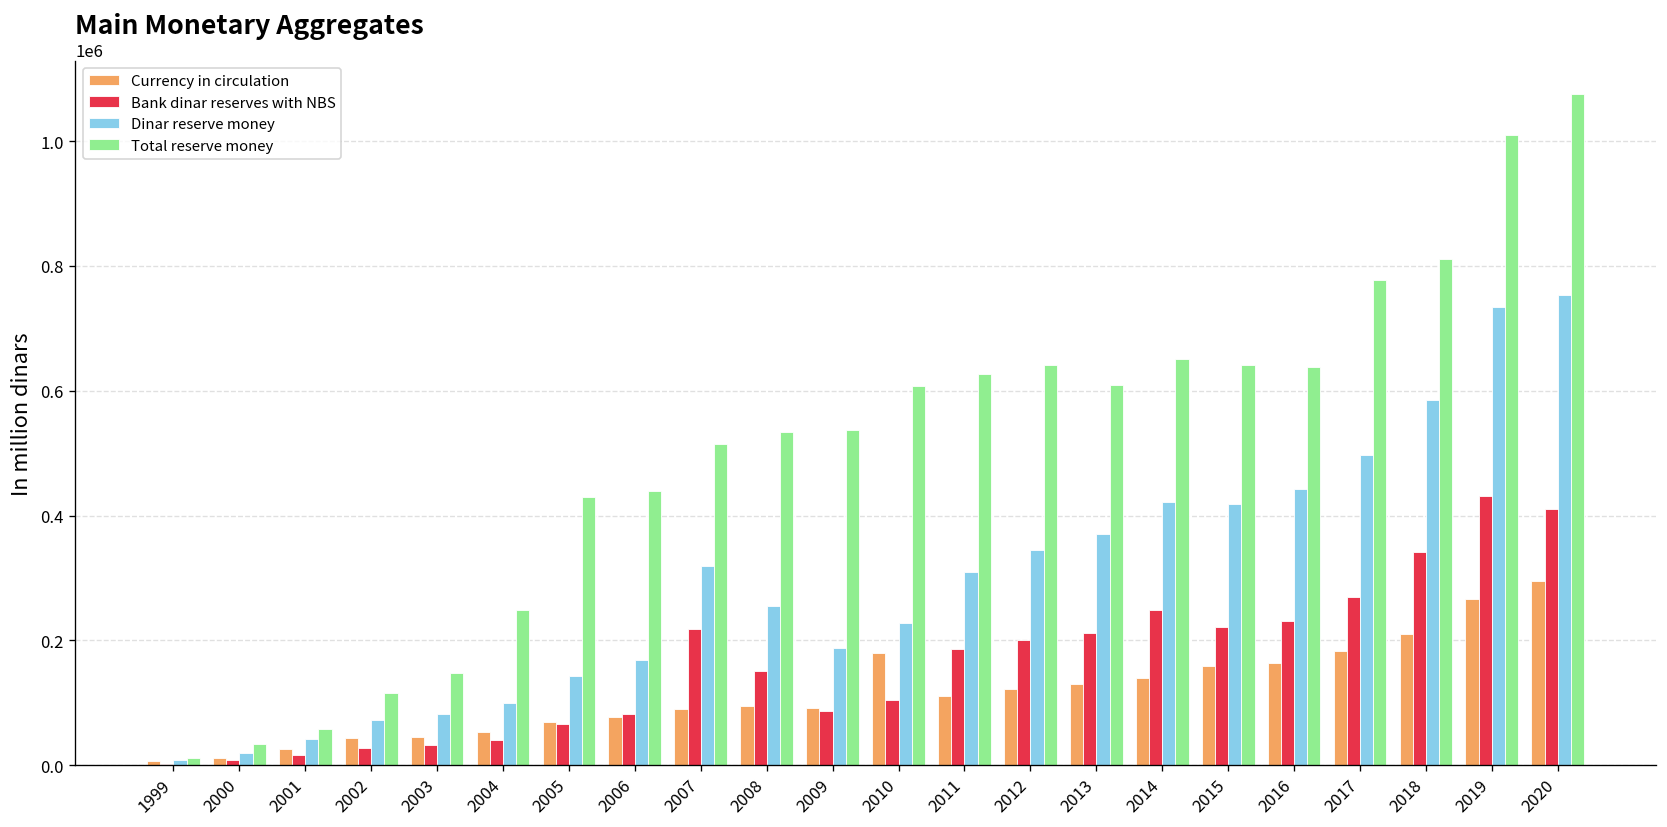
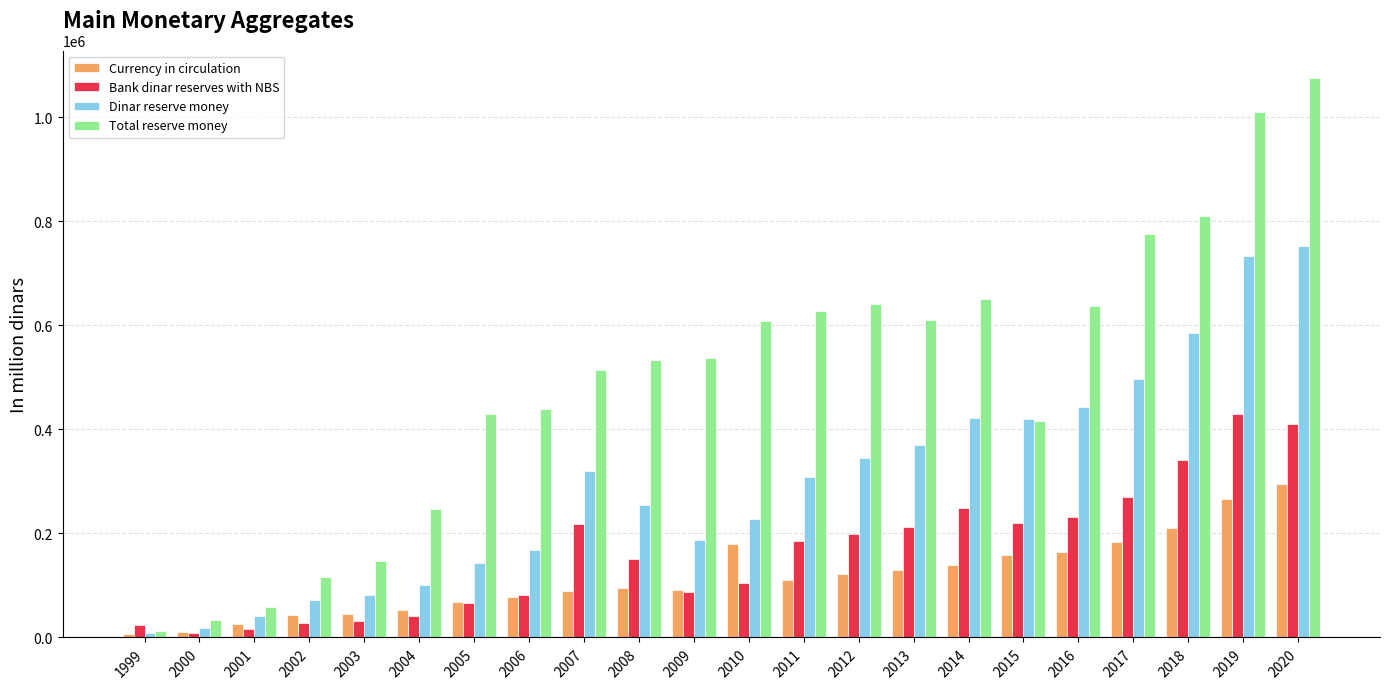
  {
    "Currency in circulation": {
      "1999": 10000,
      "2000": 10000,
      "2001": 30000,
      "2002": 40000,
      "2003": 50000,
      "2004": 50000,
      "2005": 70000,
      "2006": 80000,
      "2007": 90000,
      "2008": 100000,
      "2009": 90000,
      "2010": 180000,
      "2011": 110000,
      "2012": 120000,
      "2013": 130000,
      "2014": 140000,
      "2015": 160000,
      "2016": 160000,
      "2017": 180000,
      "2018": 210000,
      "2019": 270000,
      "2020": 300000
    },
    "Bank dinar reserves with NBS": {
-     "1999": 0,
+     "1999": 20000,
      "2000": 10000,
      "2001": 20000,
      "2002": 30000,
      "2003": 30000,
      "2004": 40000,
      "2005": 70000,
      "2006": 80000,
      "2007": 220000,
      "2008": 150000,
      "2009": 90000,
      "2010": 100000,
      "2011": 190000,
      "2012": 200000,
      "2013": 210000,
      "2014": 250000,
      "2015": 220000,
      "2016": 230000,
      "2017": 270000,
      "2018": 340000,
      "2019": 430000,
      "2020": 410000
    },
    "Dinar reserve money": {
      "1999": 10000,
      "2000": 20000,
      "2001": 40000,
      "2002": 70000,
      "2003": 80000,
      "2004": 100000,
      "2005": 140000,
      "2006": 170000,
      "2007": 320000,
      "2008": 250000,
      "2009": 190000,
      "2010": 230000,
      "2011": 310000,
      "2012": 340000,
      "2013": 370000,
      "2014": 420000,
      "2015": 420000,
      "2016": 440000,
      "2017": 500000,
      "2018": 580000,
      "2019": 730000,
      "2020": 750000
    },
    "Total reserve money": {
      "1999": 10000,
      "2000": 30000,
      "2001": 60000,
      "2002": 120000,
      "2003": 150000,
      "2004": 250000,
      "2005": 430000,
      "2006": 440000,
      "2007": 510000,
      "2008": 530000,
      "2009": 540000,
      "2010": 610000,
      "2011": 630000,
      "2012": 640000,
      "2013": 610000,
      "2014": 650000,
-     "2015": 640000,
+     "2015": 420000,
      "2016": 640000,
      "2017": 780000,
      "2018": 810000,
      "2019": 1010000,
      "2020": 1070000
    }
  }
